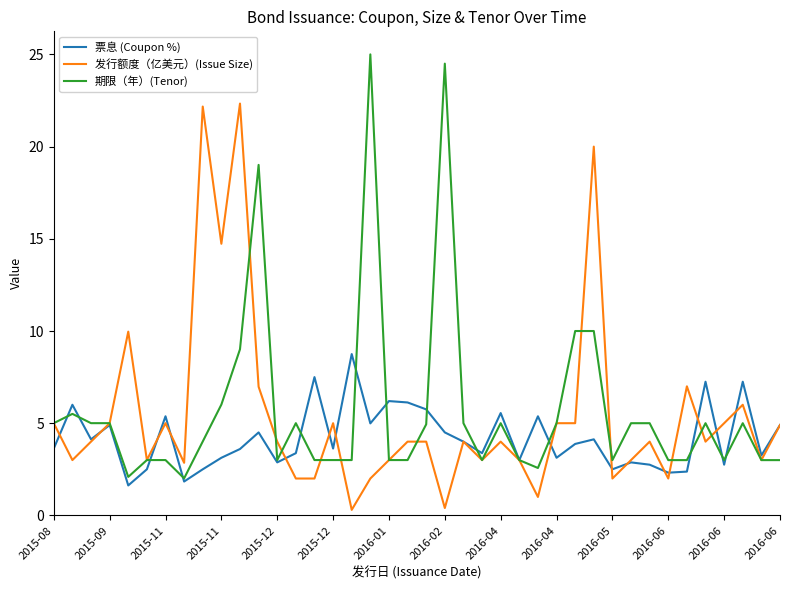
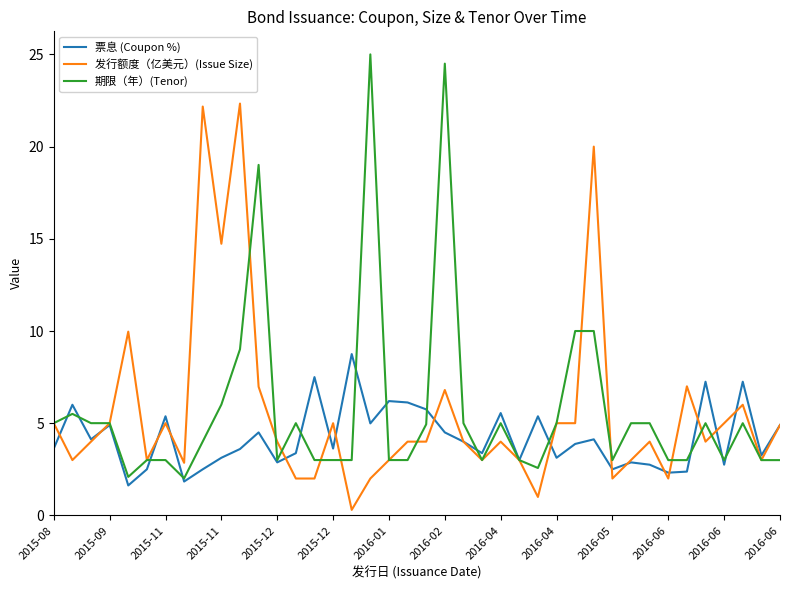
  {
    "票息 (Coupon %)": {
      "2016-02": 4.5
    },
    "发行额度（亿美元）(Issue Size)": {
-     "2016-02": 0.4
+     "2016-02": 6.8
    },
    "期限（年）(Tenor)": {
      "2016-02": 24.5
    }
  }
